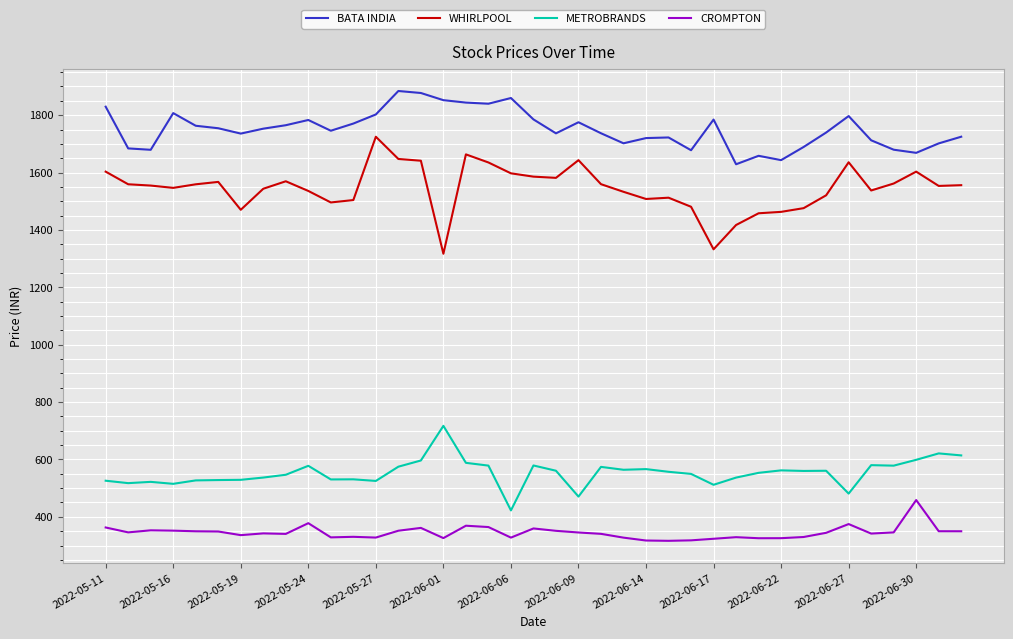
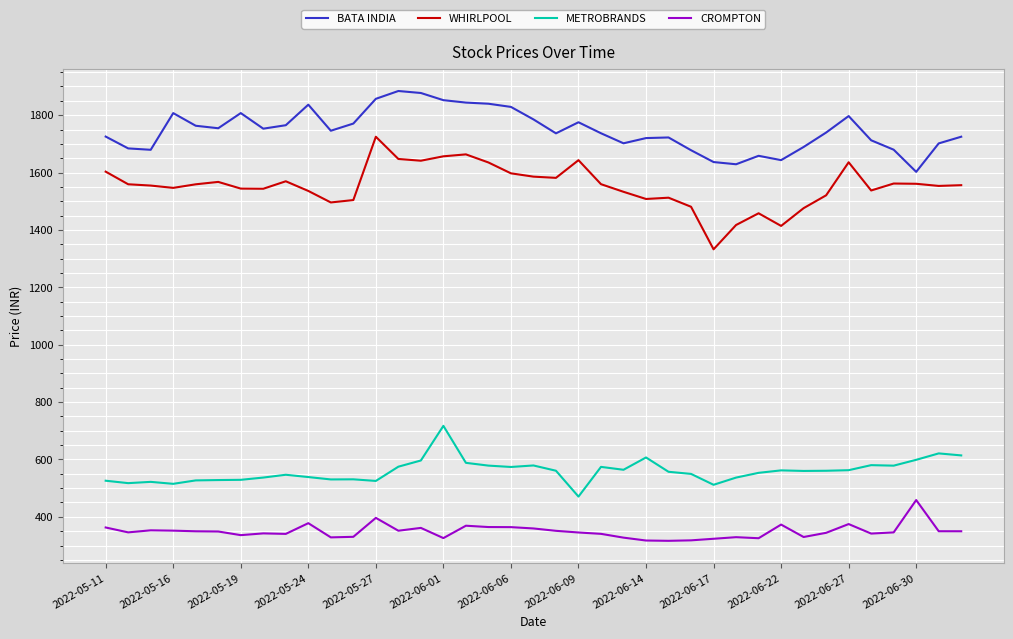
  {
    "BATA INDIA": {
-     "2022-05-11": 1830,
+     "2022-05-11": 1730,
      "2022-05-16": 1810,
-     "2022-05-19": 1740,
-     "2022-05-24": 1780,
-     "2022-05-27": 1800,
+     "2022-05-19": 1810,
+     "2022-05-24": 1840,
+     "2022-05-27": 1860,
      "2022-06-01": 1850,
-     "2022-06-06": 1860,
+     "2022-06-06": 1830,
      "2022-06-09": 1780,
      "2022-06-14": 1720,
-     "2022-06-17": 1780,
+     "2022-06-17": 1640,
      "2022-06-22": 1640,
      "2022-06-27": 1800,
-     "2022-06-30": 1670
+     "2022-06-30": 1600
    },
    "WHIRLPOOL": {
      "2022-05-11": 1600,
      "2022-05-16": 1550,
-     "2022-05-19": 1470,
+     "2022-05-19": 1540,
      "2022-05-24": 1540,
      "2022-05-27": 1720,
-     "2022-06-01": 1320,
+     "2022-06-01": 1660,
      "2022-06-06": 1600,
      "2022-06-09": 1640,
      "2022-06-14": 1510,
      "2022-06-17": 1330,
-     "2022-06-22": 1460,
+     "2022-06-22": 1410,
      "2022-06-27": 1640,
-     "2022-06-30": 1600
+     "2022-06-30": 1560
    },
    "METROBRANDS": {
      "2022-05-11": 530,
      "2022-05-16": 520,
      "2022-05-19": 530,
-     "2022-05-24": 580,
+     "2022-05-24": 540,
      "2022-05-27": 530,
      "2022-06-01": 720,
-     "2022-06-06": 420,
+     "2022-06-06": 570,
      "2022-06-09": 470,
-     "2022-06-14": 570,
+     "2022-06-14": 610,
      "2022-06-17": 510,
      "2022-06-22": 560,
-     "2022-06-27": 480,
+     "2022-06-27": 560,
      "2022-06-30": 600
    },
    "CROMPTON": {
      "2022-05-11": 360,
      "2022-05-16": 350,
      "2022-05-19": 340,
      "2022-05-24": 380,
-     "2022-05-27": 330,
+     "2022-05-27": 400,
      "2022-06-01": 330,
-     "2022-06-06": 330,
+     "2022-06-06": 360,
      "2022-06-09": 350,
      "2022-06-14": 320,
      "2022-06-17": 320,
-     "2022-06-22": 330,
+     "2022-06-22": 370,
      "2022-06-27": 370,
      "2022-06-30": 460
    }
  }
